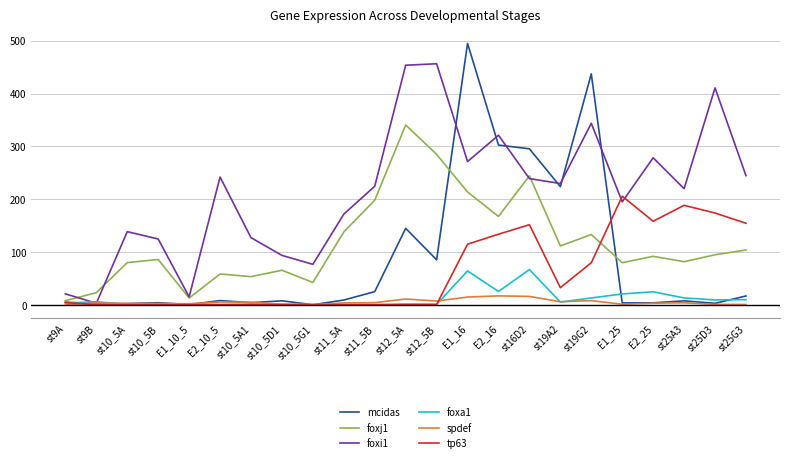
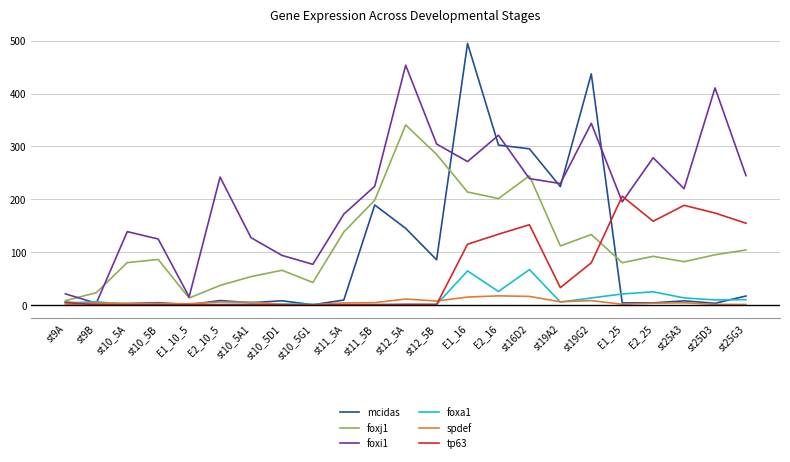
  {
    "mcidas": {
      "st10_5D1": 10,
      "st11_5A": 10,
-     "st11_5B": 30,
+     "st11_5B": 190,
      "st12_5A": 150,
      "st12_5B": 90,
      "E1_16": 490,
      "E2_16": 300,
      "st16D2": 300,
      "st19A2": 220,
      "st19G2": 440,
      "st25G3": 20
    },
    "foxj1": {
      "st9B": 20,
      "st10_5A": 80,
      "st10_5B": 90,
-     "E2_10_5": 60,
+     "E2_10_5": 40,
      "st10_5A1": 50,
      "st10_5D1": 70,
      "st10_5G1": 40,
      "st11_5A": 140,
      "st11_5B": 200,
      "st12_5A": 340,
      "st12_5B": 290,
      "E1_16": 210,
-     "E2_16": 170,
+     "E2_16": 200,
      "st16D2": 240,
      "st19A2": 110,
      "st19G2": 130,
      "E1_25": 80,
      "E2_25": 90,
      "st25A3": 80,
      "st25D3": 100,
      "st25G3": 100
    },
    "foxi1": {
      "st9A": 20,
      "st10_5A": 140,
      "st10_5B": 130,
      "E2_10_5": 240,
      "st10_5A1": 130,
      "st10_5D1": 90,
      "st10_5G1": 80,
      "st11_5A": 170,
      "st11_5B": 220,
      "st12_5A": 450,
-     "st12_5B": 460,
+     "st12_5B": 300,
      "E1_16": 270,
      "E2_16": 320,
      "st16D2": 240,
      "st19A2": 230,
      "st19G2": 340,
      "E1_25": 200,
      "E2_25": 280,
      "st25A3": 220,
      "st25D3": 410,
      "st25G3": 240
    },
    "foxa1": {
      "E1_16": 60,
      "E2_16": 30,
      "st16D2": 70,
      "st19G2": 10,
      "E1_25": 20,
      "E2_25": 30,
      "st25A3": 10,
      "st25D3": 10,
      "st25G3": 10
    },
    "spdef": {
      "st12_5A": 10,
      "st12_5B": 10,
      "E1_16": 20,
      "E2_16": 20,
      "st16D2": 20,
      "st19G2": 10,
      "st25G3": 0
    },
    "tp63": {
      "E1_16": 120,
      "E2_16": 130,
      "st16D2": 150,
      "st19A2": 30,
      "st19G2": 80,
      "E1_25": 210,
      "E2_25": 160,
      "st25A3": 190,
      "st25D3": 170,
      "st25G3": 150
    }
  }
